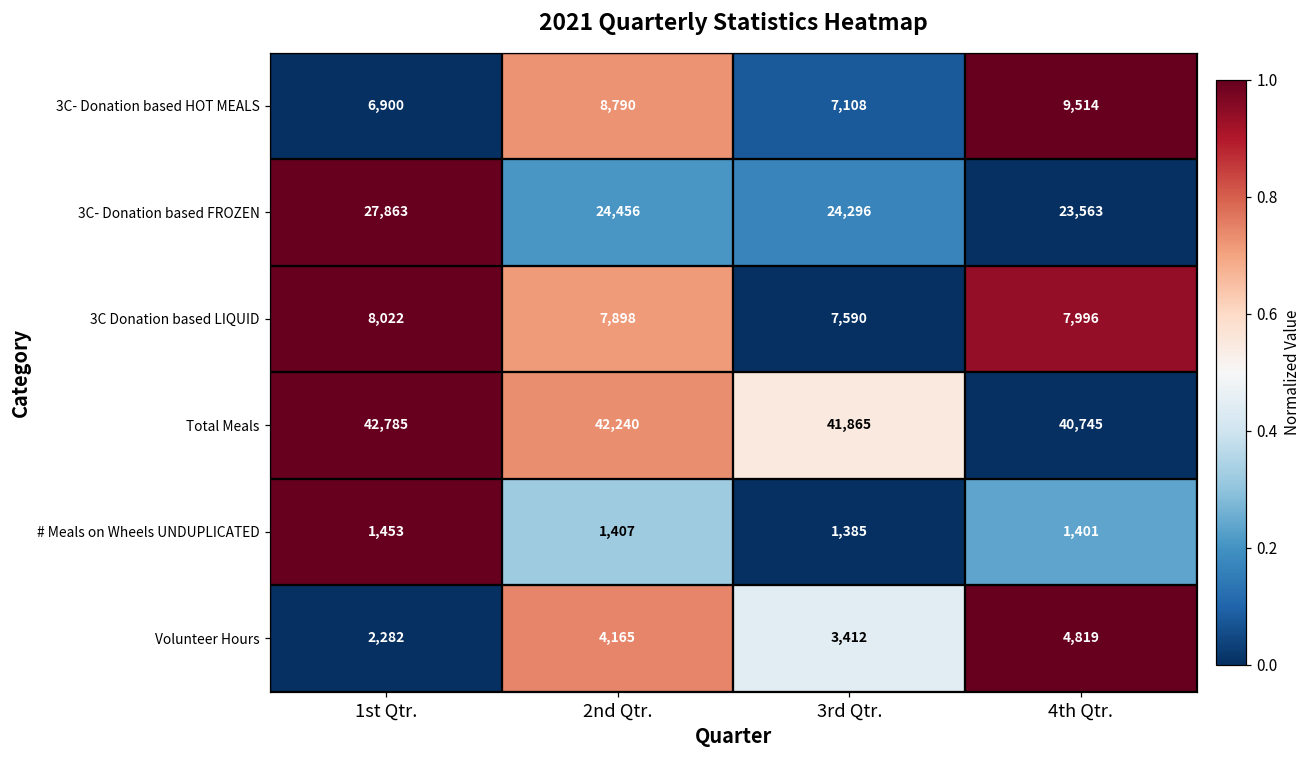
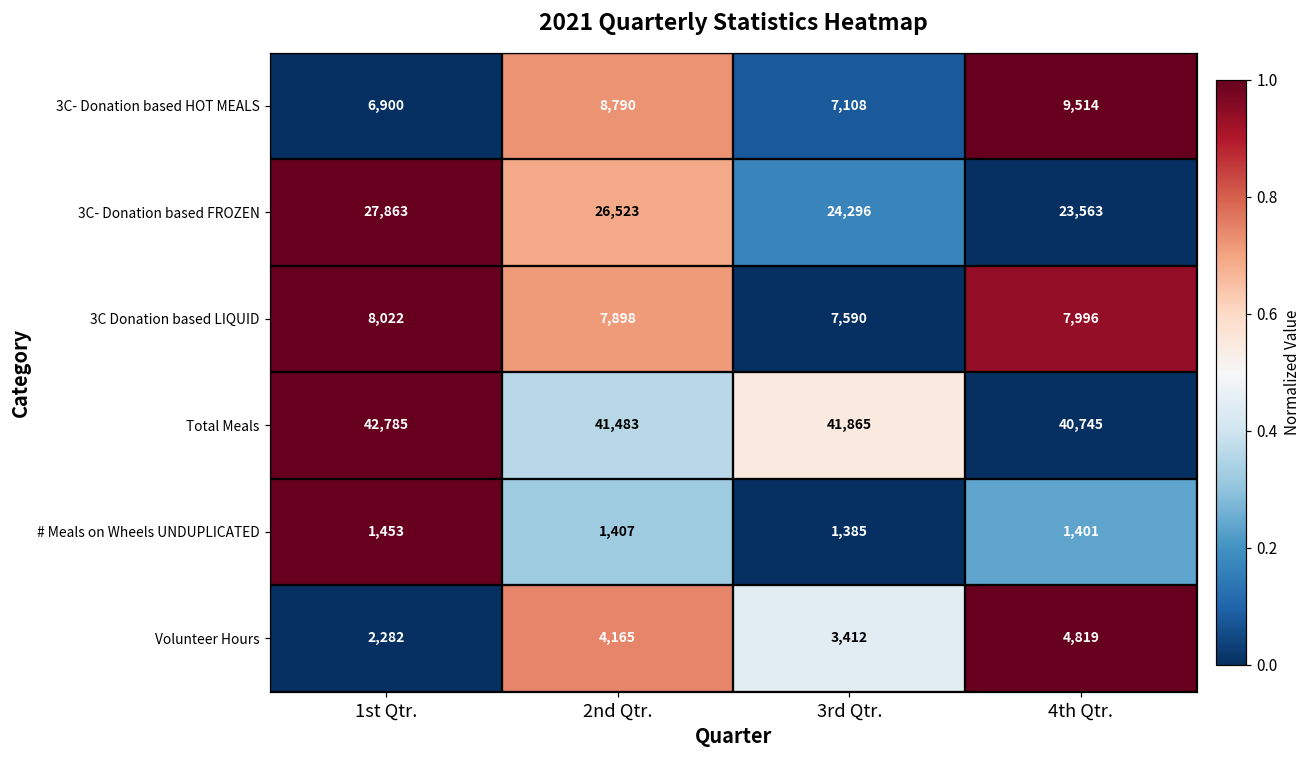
  {
    "3C- Donation based HOT MEALS": {
      "1st Qtr.": "6,900",
      "2nd Qtr.": "8,790",
      "3rd Qtr.": "7,108",
      "4th Qtr.": "9,514"
    },
    "3C- Donation based FROZEN": {
      "1st Qtr.": "27,863",
-     "2nd Qtr.": "24,456",
+     "2nd Qtr.": "26,523",
      "3rd Qtr.": "24,296",
      "4th Qtr.": "23,563"
    },
    "3C Donation based LIQUID": {
      "1st Qtr.": "8,022",
      "2nd Qtr.": "7,898",
      "3rd Qtr.": "7,590",
      "4th Qtr.": "7,996"
    },
    "Total Meals": {
      "1st Qtr.": "42,785",
-     "2nd Qtr.": "42,240",
+     "2nd Qtr.": "41,483",
      "3rd Qtr.": "41,865",
      "4th Qtr.": "40,745"
    },
    "# Meals on Wheels UNDUPLICATED": {
      "1st Qtr.": "1,453",
      "2nd Qtr.": "1,407",
      "3rd Qtr.": "1,385",
      "4th Qtr.": "1,401"
    },
    "Volunteer Hours": {
      "1st Qtr.": "2,282",
      "2nd Qtr.": "4,165",
      "3rd Qtr.": "3,412",
      "4th Qtr.": "4,819"
    }
  }
